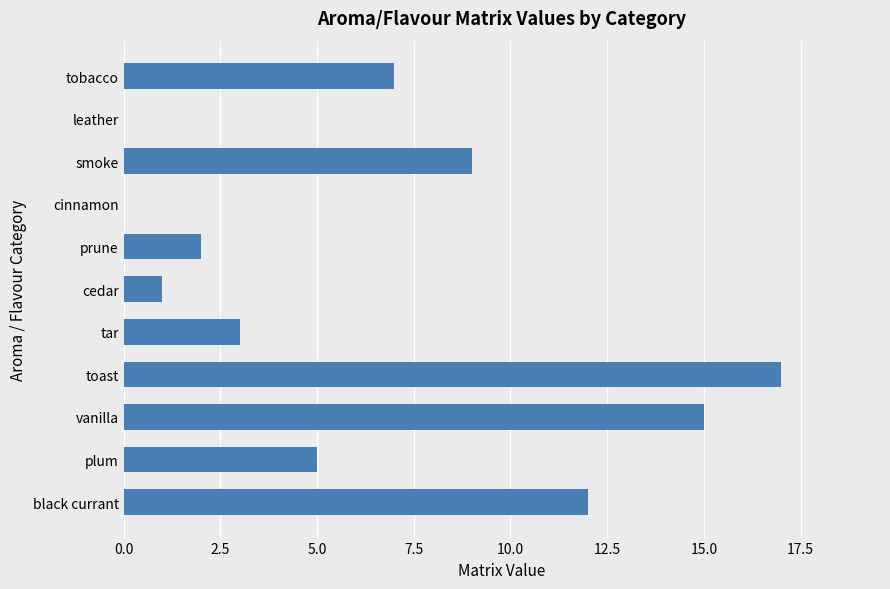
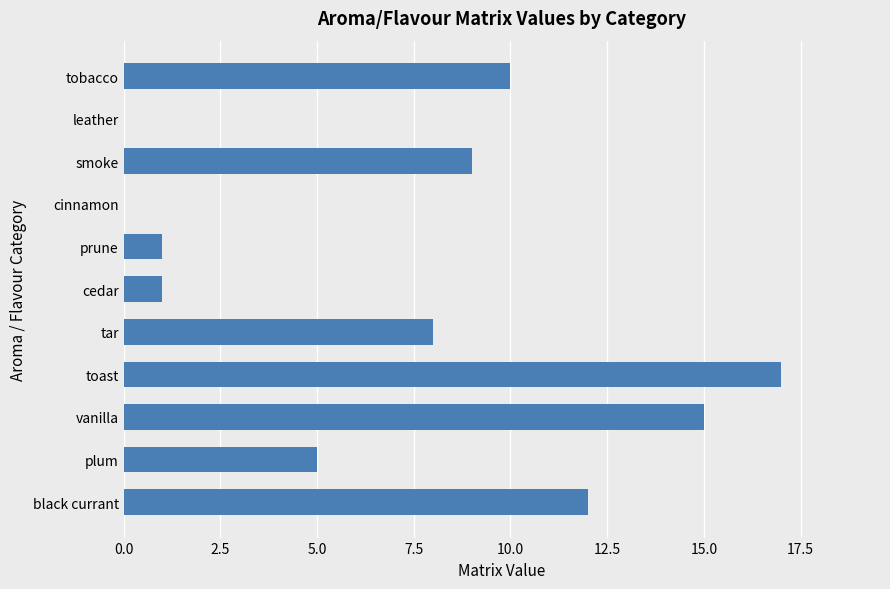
  {
-   "tobacco": 7,
+   "tobacco": 10,
    "leather": 0,
    "smoke": 9,
    "cinnamon": 0,
-   "prune": 2,
+   "prune": 1,
    "cedar": 1,
-   "tar": 3,
+   "tar": 8,
    "toast": 17,
    "vanilla": 15,
    "plum": 5,
    "black currant": 12
  }
